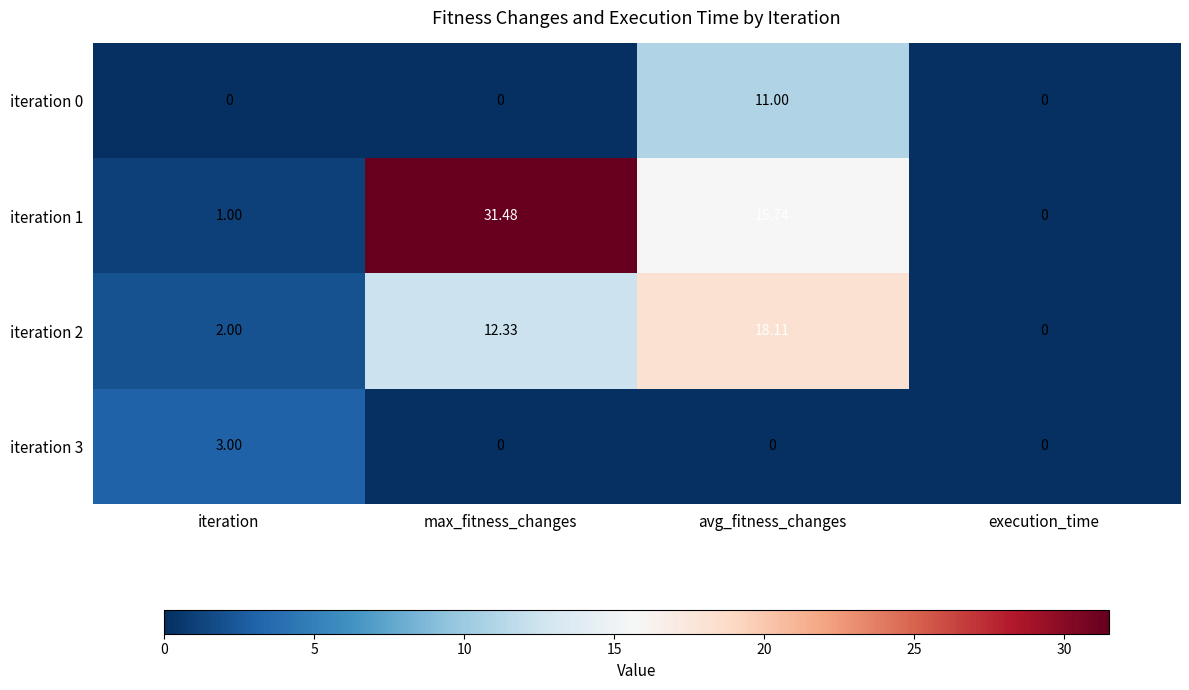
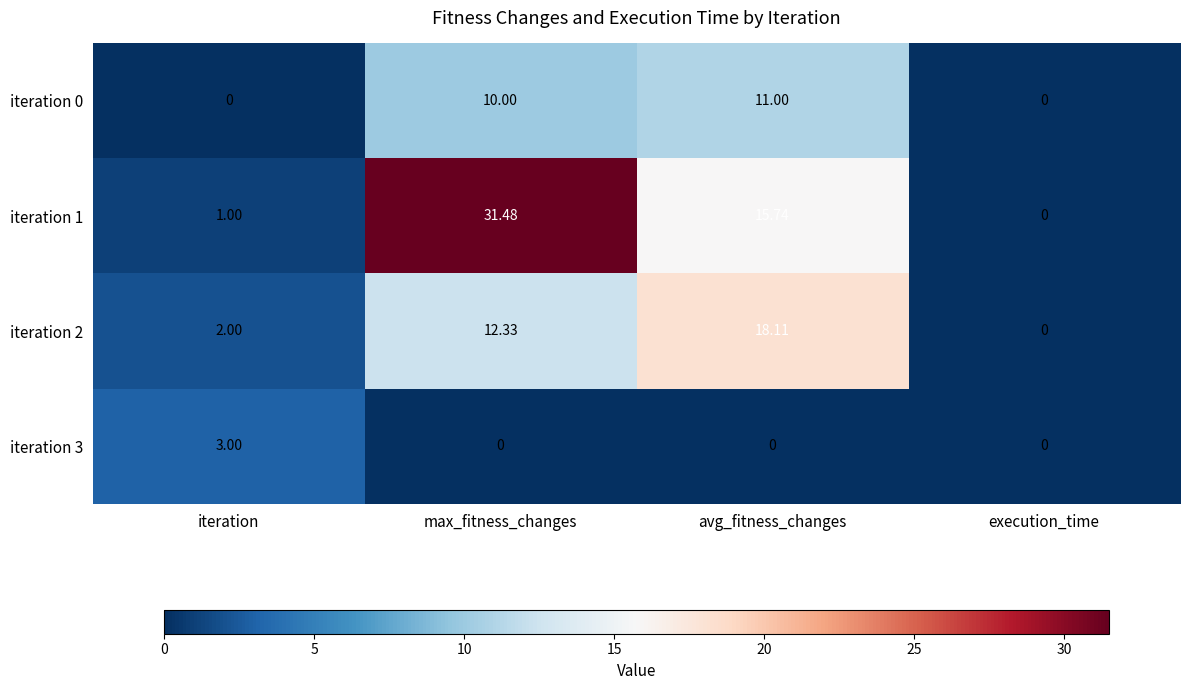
  {
    "iteration 0": {
      "iteration": 0,
-     "max_fitness_changes": 0,
+     "max_fitness_changes": 10.00,
      "avg_fitness_changes": 11.00,
      "execution_time": 0
    },
    "iteration 1": {
      "iteration": 1.00,
      "max_fitness_changes": 31.48,
      "execution_time": 0
    },
    "iteration 2": {
      "iteration": 2.00,
      "max_fitness_changes": 12.33,
      "execution_time": 0
    },
    "iteration 3": {
      "iteration": 3.00,
      "max_fitness_changes": 0,
      "avg_fitness_changes": 0,
      "execution_time": 0
    }
  }
